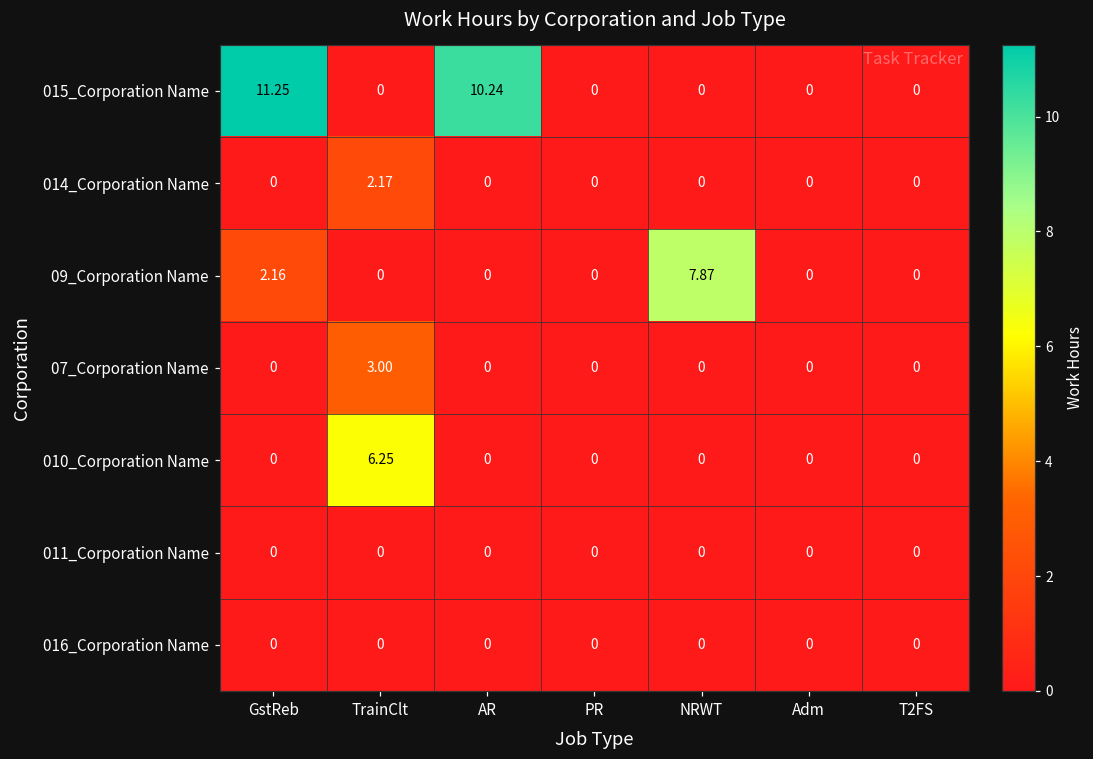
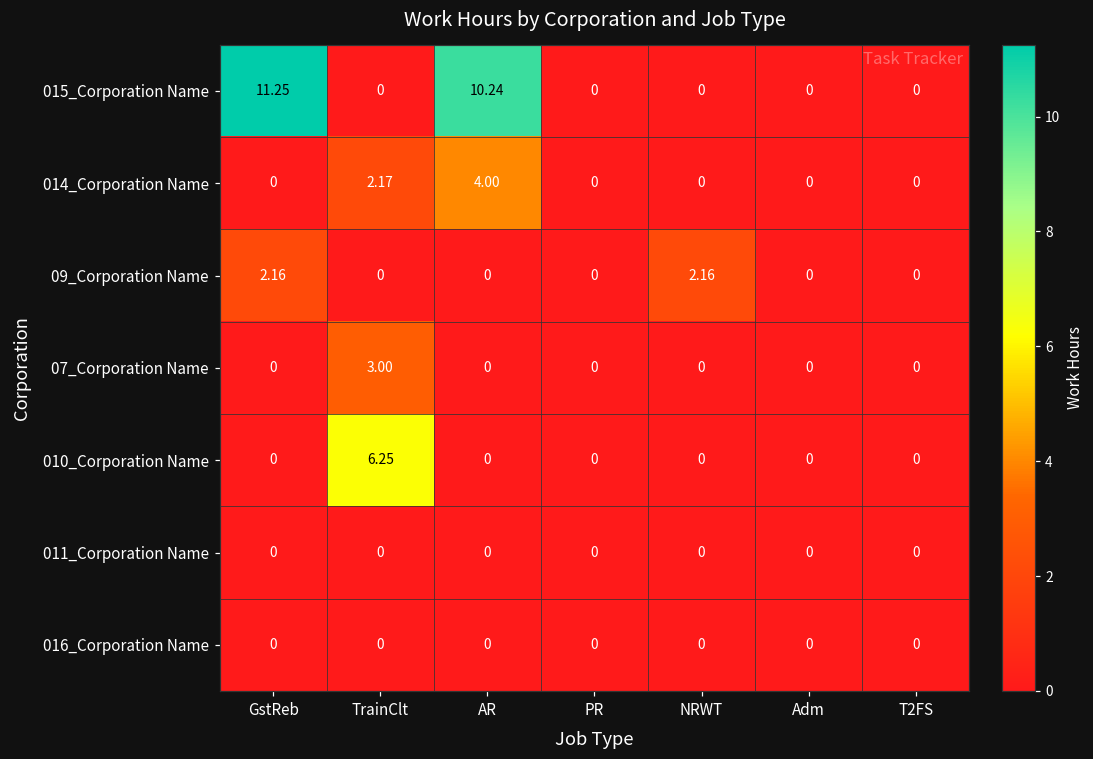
  {
    "015_Corporation Name": {
      "GstReb": 11.25,
      "TrainClt": 0,
      "AR": 10.24,
      "PR": 0,
      "NRWT": 0,
      "Adm": 0
    },
    "014_Corporation Name": {
      "GstReb": 0,
      "TrainClt": 2.17,
-     "AR": 0,
+     "AR": 4.00,
      "PR": 0,
      "NRWT": 0,
      "Adm": 0,
      "T2FS": 0
    },
    "09_Corporation Name": {
      "GstReb": 2.16,
      "TrainClt": 0,
      "AR": 0,
      "PR": 0,
-     "NRWT": 7.87,
+     "NRWT": 2.16,
      "Adm": 0,
      "T2FS": 0
    },
    "07_Corporation Name": {
      "GstReb": 0,
      "TrainClt": 3.00,
      "AR": 0,
      "PR": 0,
      "NRWT": 0,
      "Adm": 0,
      "T2FS": 0
    },
    "010_Corporation Name": {
      "GstReb": 0,
      "TrainClt": 6.25,
      "AR": 0,
      "PR": 0,
      "NRWT": 0,
      "Adm": 0,
      "T2FS": 0
    },
    "011_Corporation Name": {
      "GstReb": 0,
      "TrainClt": 0,
      "AR": 0,
      "PR": 0,
      "NRWT": 0,
      "Adm": 0,
      "T2FS": 0
    },
    "016_Corporation Name": {
      "GstReb": 0,
      "TrainClt": 0,
      "AR": 0,
      "PR": 0,
      "NRWT": 0,
      "Adm": 0,
      "T2FS": 0
    }
  }
